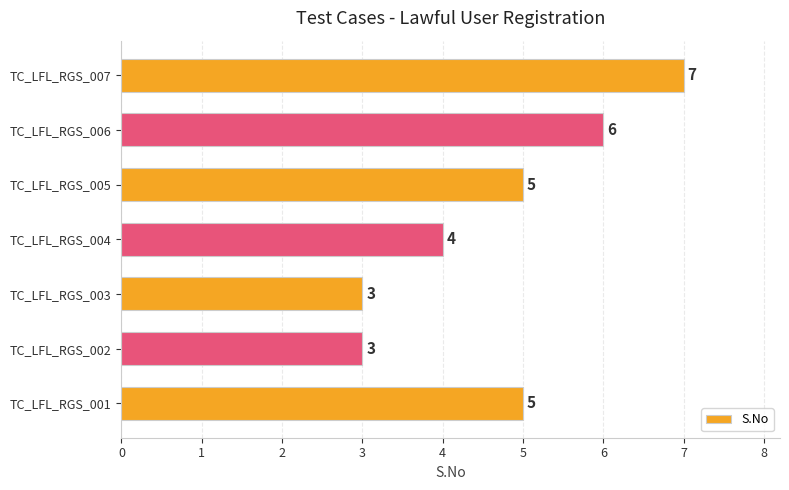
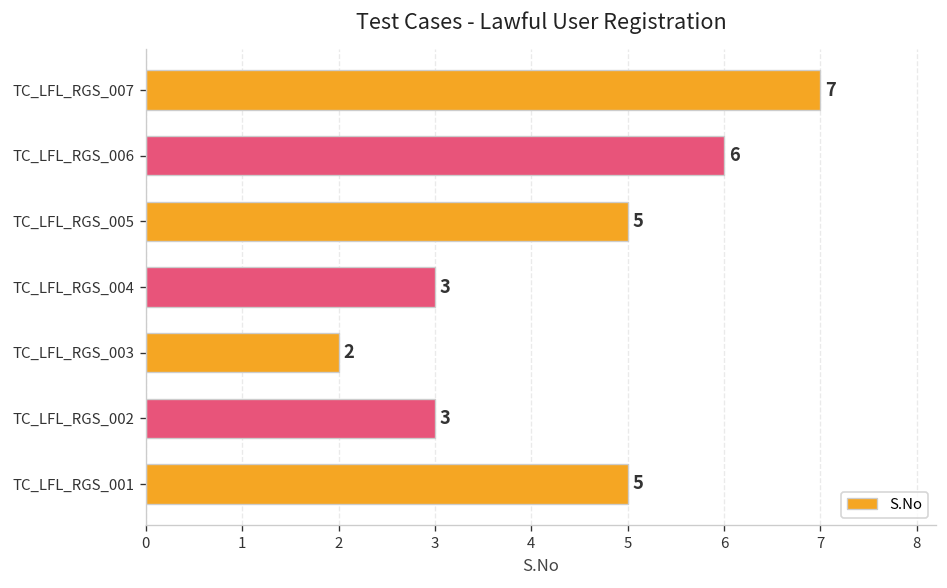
  {
    "TC_LFL_RGS_007": 7,
    "TC_LFL_RGS_006": 6,
    "TC_LFL_RGS_005": 5,
-   "TC_LFL_RGS_004": 4,
-   "TC_LFL_RGS_003": 3,
+   "TC_LFL_RGS_004": 3,
+   "TC_LFL_RGS_003": 2,
    "TC_LFL_RGS_002": 3,
    "TC_LFL_RGS_001": 5
  }
